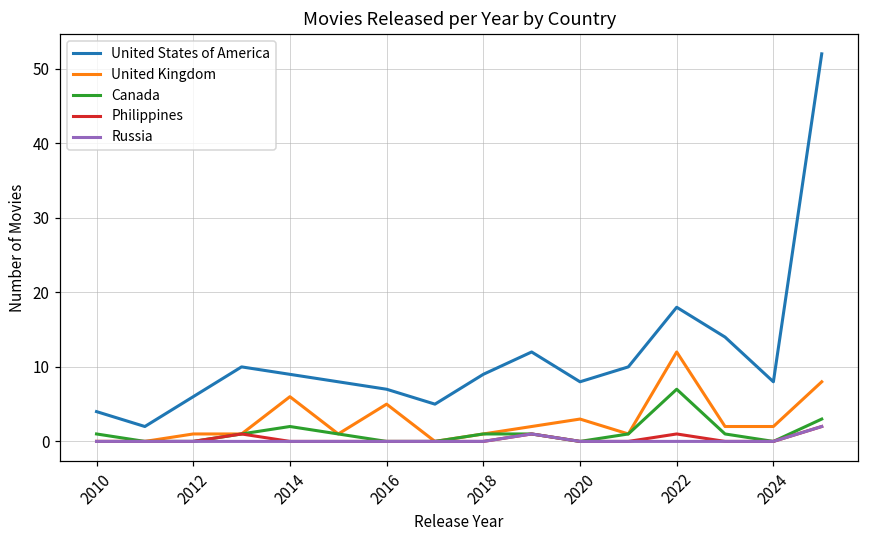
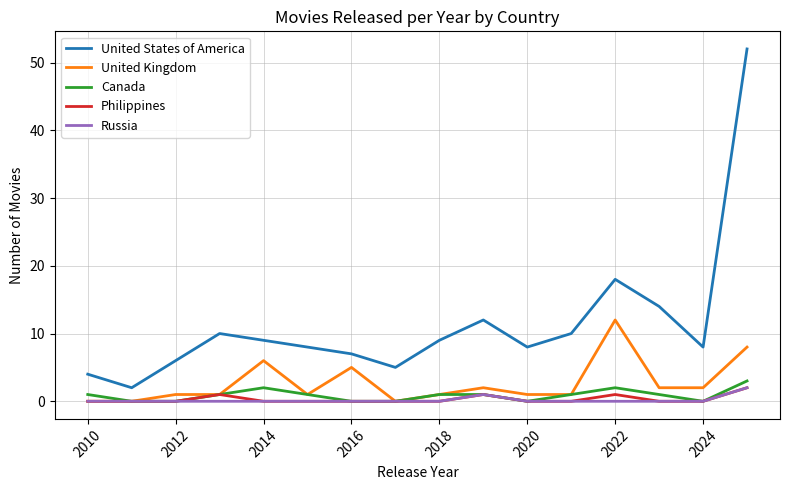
  {
    "United States of America": {
      "2010": 4,
      "2012": 6,
      "2014": 9,
      "2016": 7,
      "2018": 9,
      "2020": 8,
      "2022": 18,
      "2024": 8
    },
    "United Kingdom": {
      "2012": 1,
      "2014": 6,
      "2016": 5,
-     "2020": 3,
+     "2020": 1,
      "2022": 12,
      "2024": 2
    },
    "Canada": {
      "2010": 1,
      "2014": 2,
-     "2022": 7
+     "2022": 2
    },
    "Philippines": {
      "2022": 1
    },
    "Russia": {
      "2022": 0
    }
  }
